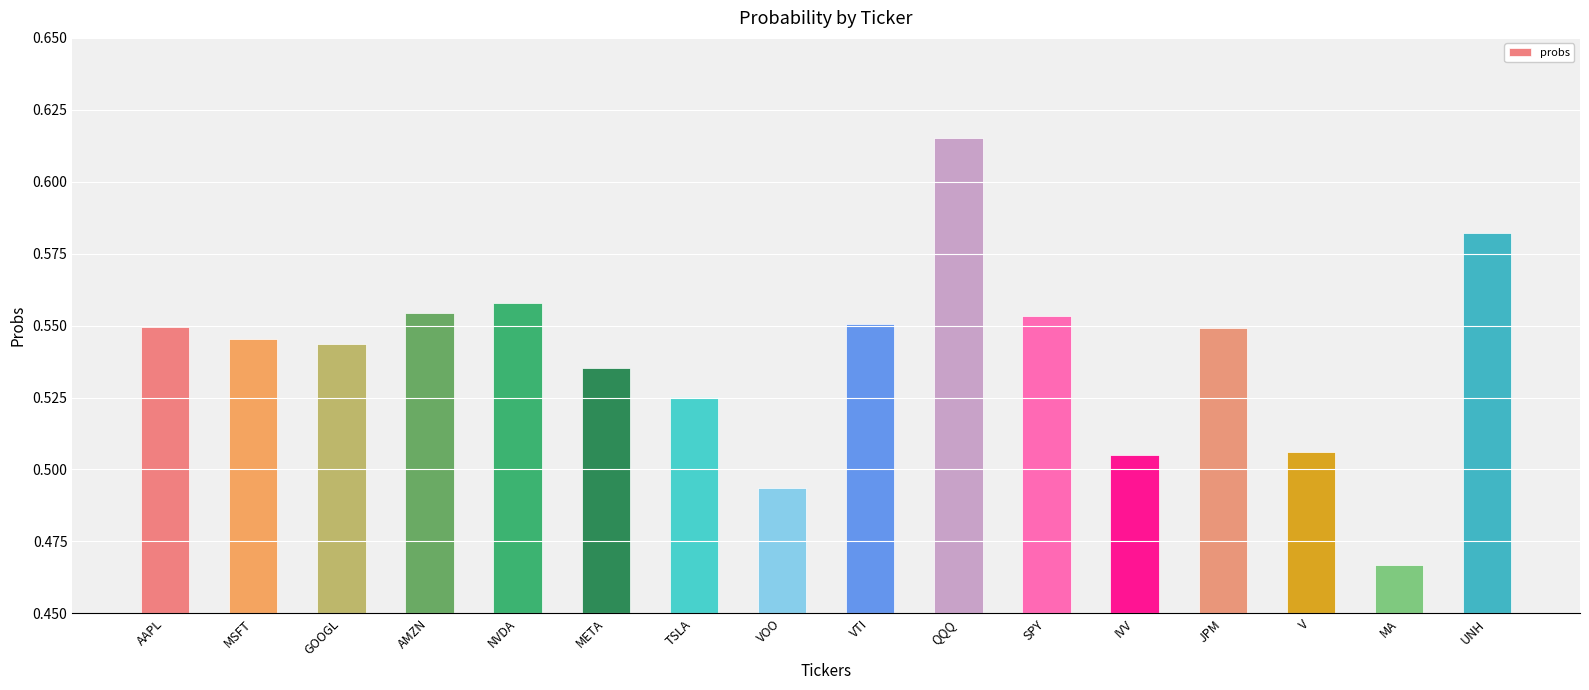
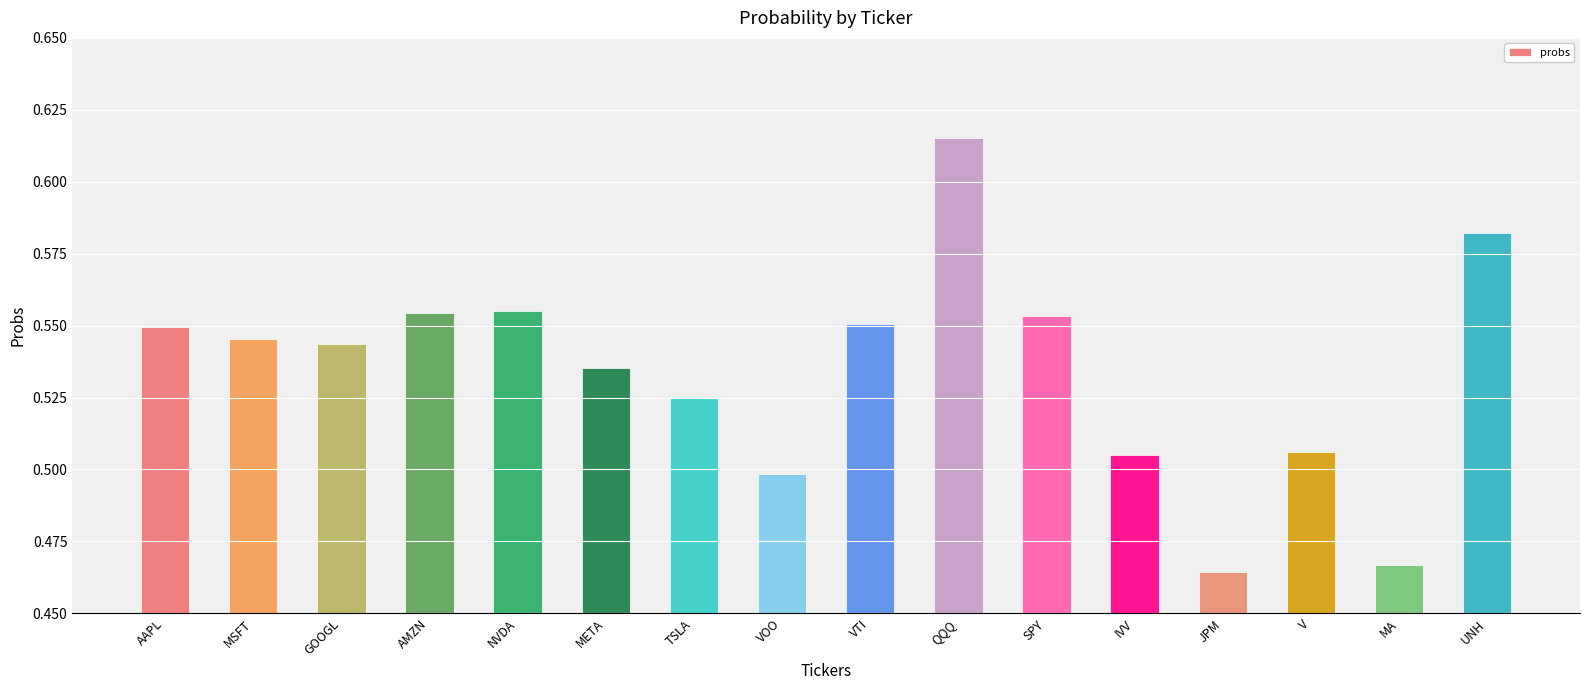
  {
    "AAPL": 0.550,
    "MSFT": 0.545,
    "GOOGL": 0.544,
    "AMZN": 0.554,
-   "NVDA": 0.558,
+   "NVDA": 0.555,
    "META": 0.535,
    "TSLA": 0.525,
-   "VOO": 0.493,
+   "VOO": 0.498,
    "VTI": 0.551,
    "QQQ": 0.615,
    "SPY": 0.553,
    "IVV": 0.505,
-   "JPM": 0.549,
+   "JPM": 0.464,
    "V": 0.506,
    "MA": 0.467,
    "UNH": 0.582
  }
